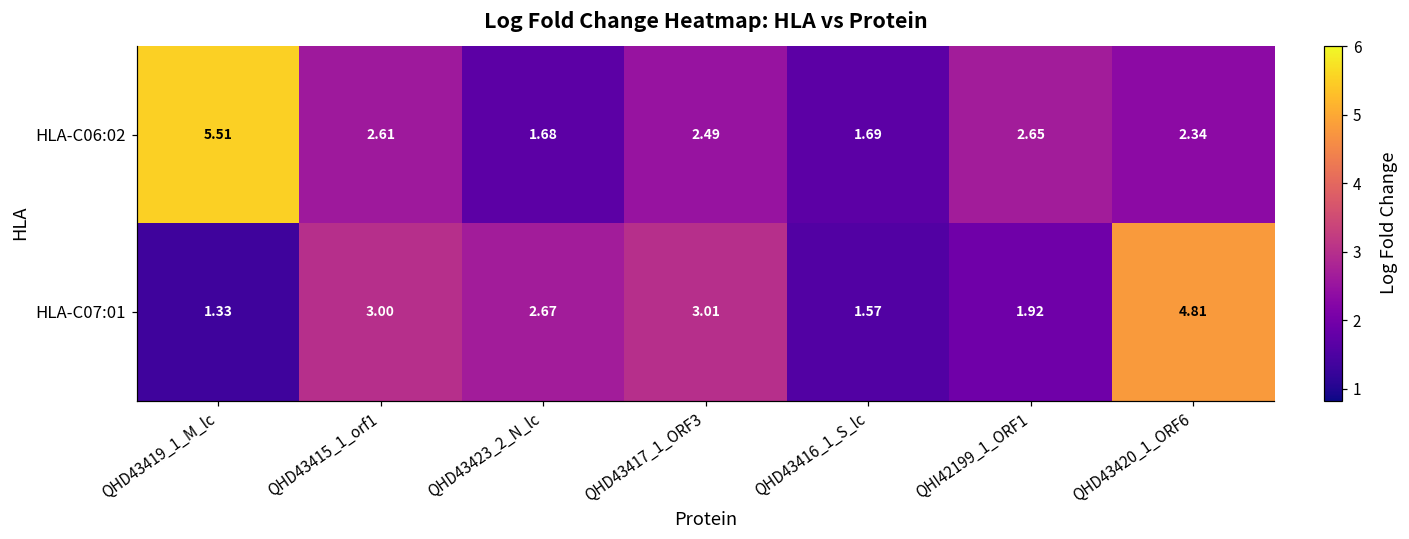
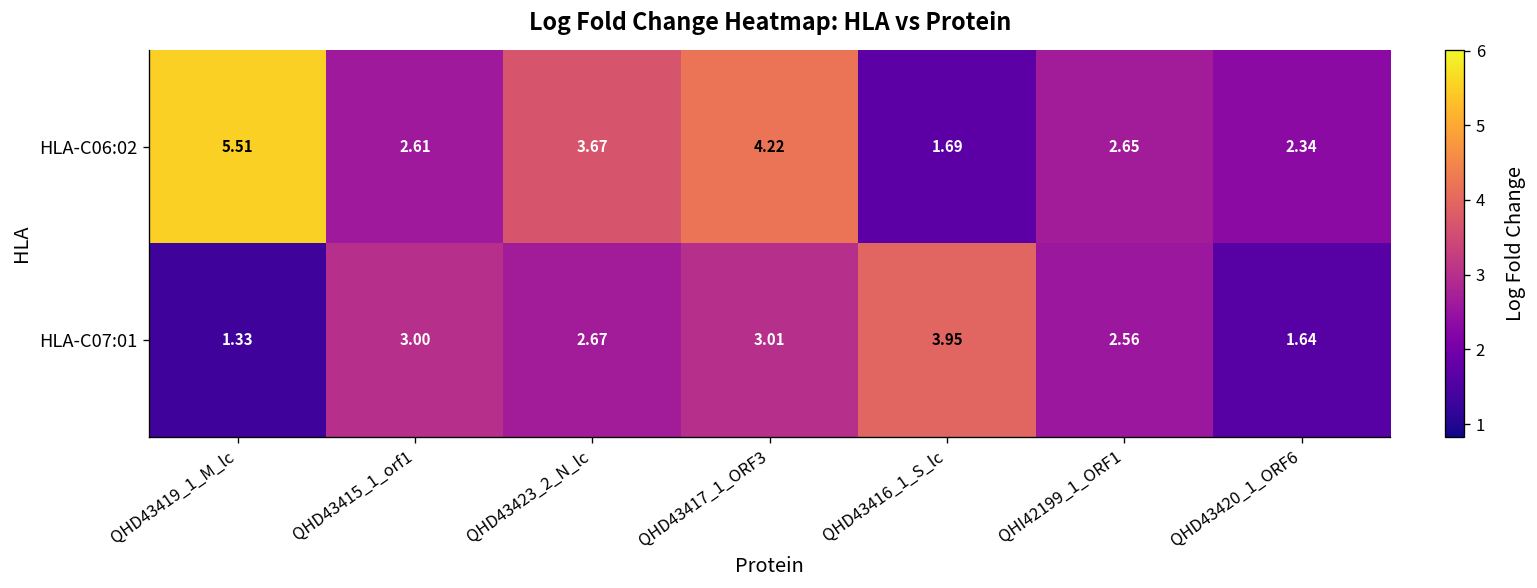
  {
    "HLA-C06:02": {
      "QHD43419_1_M_lc": 5.51,
      "QHD43415_1_orf1": 2.61,
-     "QHD43423_2_N_lc": 1.68,
-     "QHD43417_1_ORF3": 2.49,
+     "QHD43423_2_N_lc": 3.67,
+     "QHD43417_1_ORF3": 4.22,
      "QHD43416_1_S_lc": 1.69,
      "QHI42199_1_ORF1": 2.65,
      "QHD43420_1_ORF6": 2.34
    },
    "HLA-C07:01": {
      "QHD43419_1_M_lc": 1.33,
      "QHD43415_1_orf1": 3.00,
      "QHD43423_2_N_lc": 2.67,
      "QHD43417_1_ORF3": 3.01,
-     "QHD43416_1_S_lc": 1.57,
-     "QHI42199_1_ORF1": 1.92,
-     "QHD43420_1_ORF6": 4.81
+     "QHD43416_1_S_lc": 3.95,
+     "QHI42199_1_ORF1": 2.56,
+     "QHD43420_1_ORF6": 1.64
    }
  }
